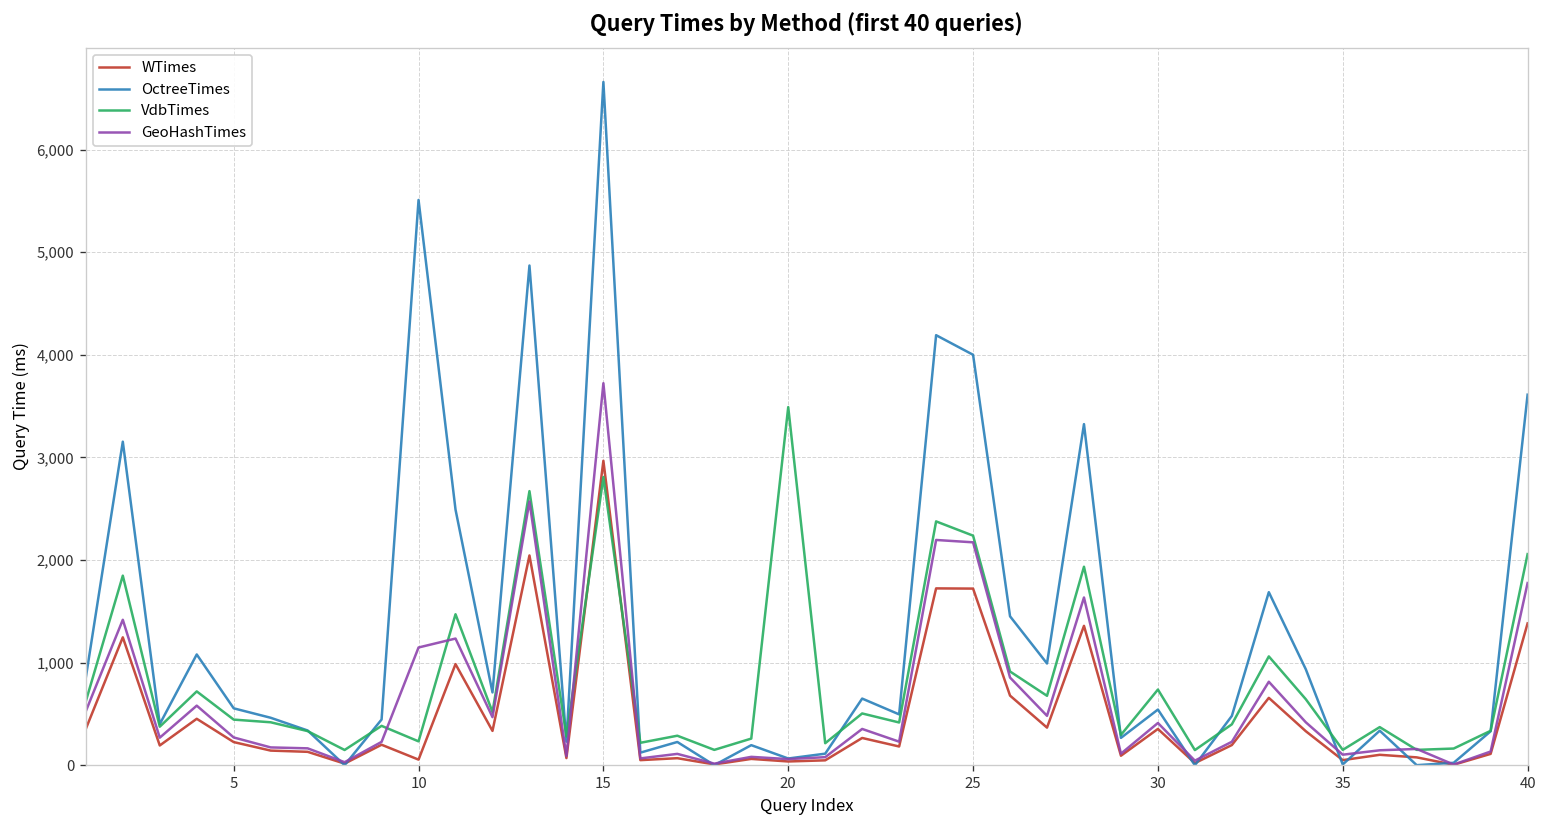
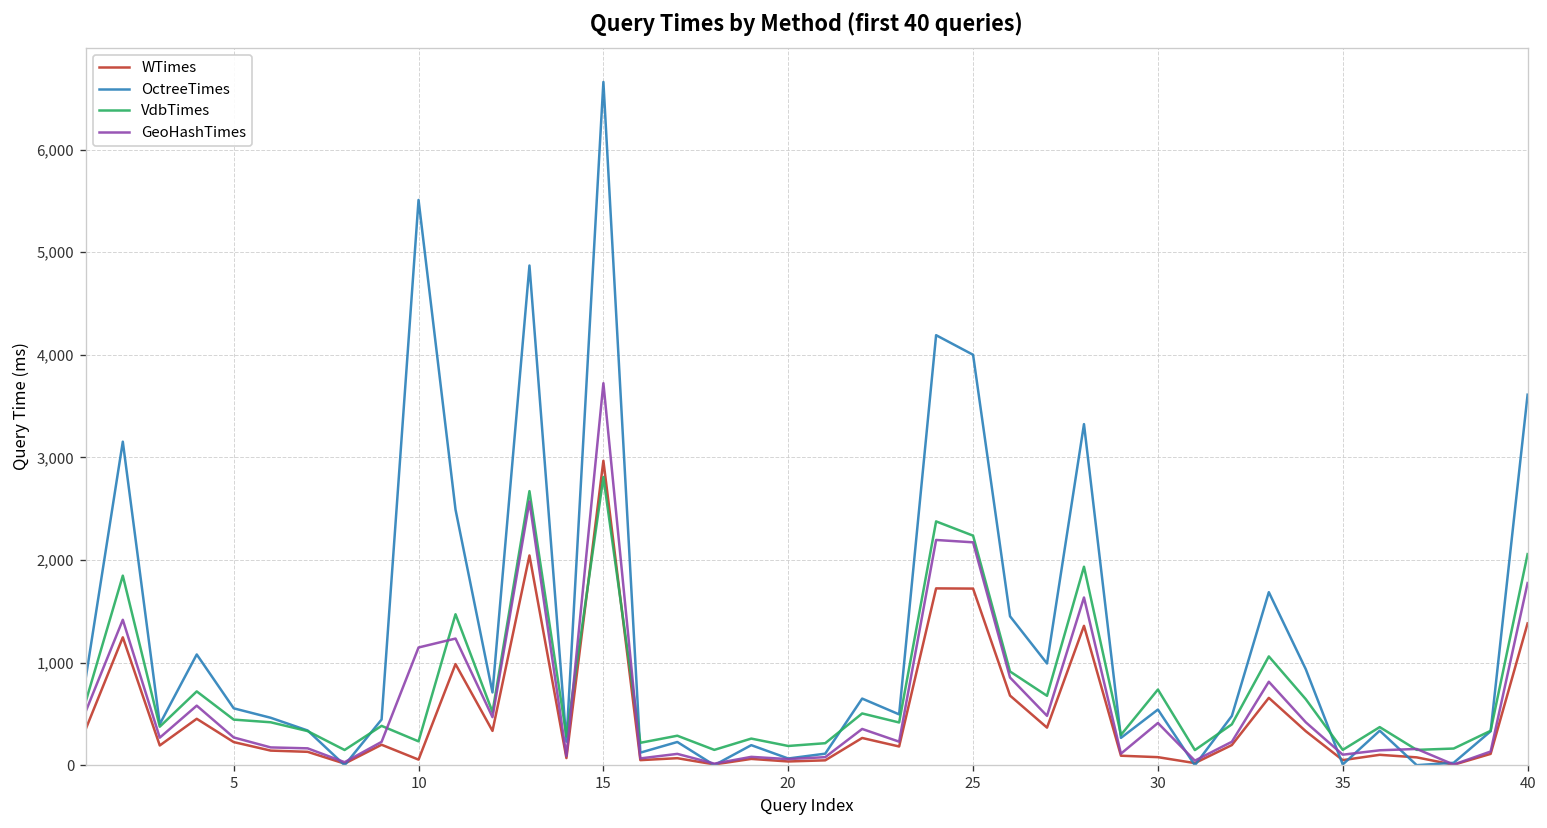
  {
    "WTimes": {
      "5": "200",
      "10": "100",
      "15": "3,000",
      "25": "1,700",
-     "30": "400",
+     "30": "100",
      "35": "100",
      "40": "1,400"
    },
    "OctreeTimes": {
      "5": "600",
      "10": "5,500",
      "15": "6,700",
      "25": "4,000",
      "30": "500",
      "35": "0",
      "40": "3,600"
    },
    "VdbTimes": {
      "5": "400",
      "10": "200",
      "15": "2,800",
-     "20": "3,500",
+     "20": "200",
      "25": "2,200",
      "30": "700",
      "35": "200",
      "40": "2,100"
    },
    "GeoHashTimes": {
      "5": "300",
      "10": "1,100",
      "15": "3,700",
      "25": "2,200",
      "30": "400",
      "35": "100",
      "40": "1,800"
    }
  }
